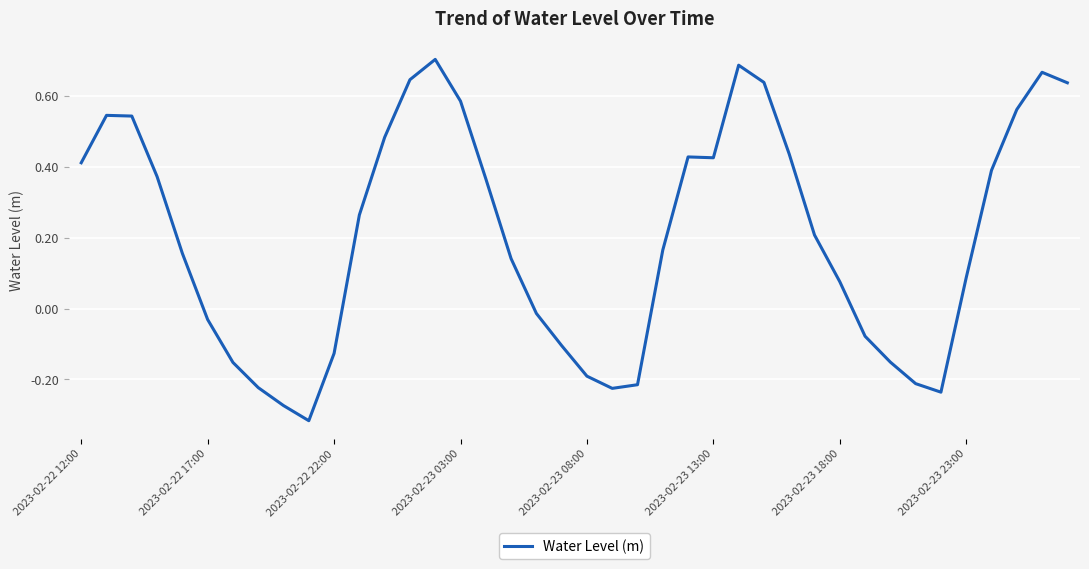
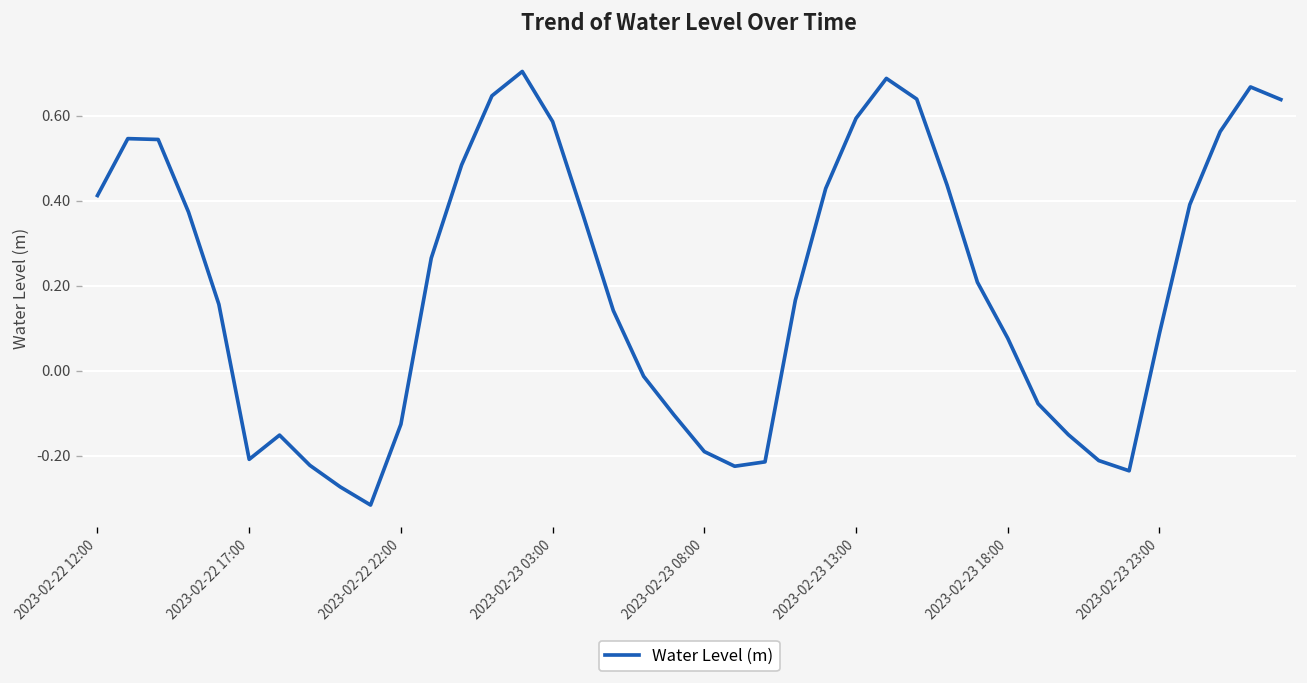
  {
    "2023-02-22 12:00": 0.41,
-   "2023-02-22 17:00": -0.03,
+   "2023-02-22 17:00": -0.21,
    "2023-02-22 22:00": -0.13,
    "2023-02-23 03:00": 0.59,
    "2023-02-23 08:00": -0.19,
-   "2023-02-23 13:00": 0.43,
+   "2023-02-23 13:00": 0.59,
    "2023-02-23 18:00": 0.08,
    "2023-02-23 23:00": 0.09
  }
